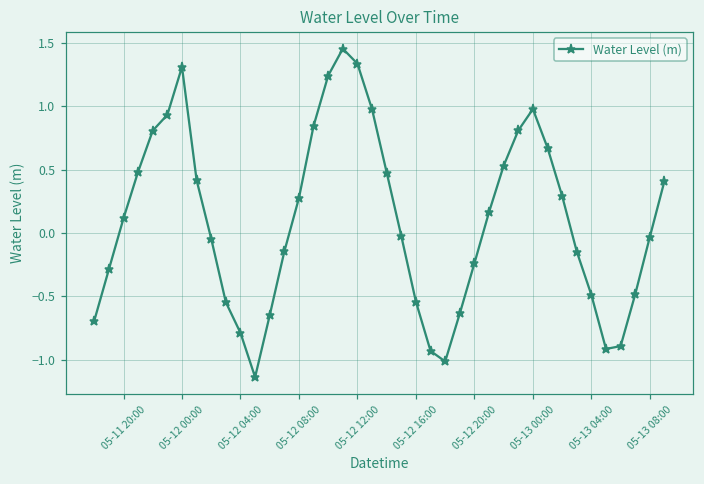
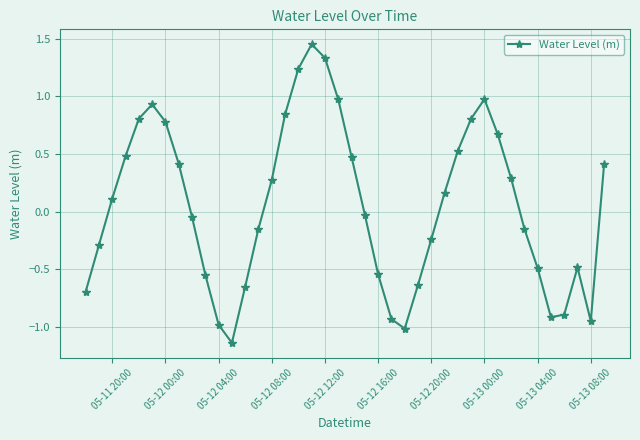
  {
    "05-11 20:00": 0.11,
-   "05-12 00:00": 1.31,
-   "05-12 04:00": -0.79,
+   "05-12 00:00": 0.78,
+   "05-12 04:00": -0.98,
    "05-12 08:00": 0.28,
    "05-12 12:00": 1.33,
    "05-12 16:00": -0.54,
    "05-12 20:00": -0.24,
    "05-13 00:00": 0.98,
    "05-13 04:00": -0.49,
-   "05-13 08:00": -0.03
+   "05-13 08:00": -0.95
  }
